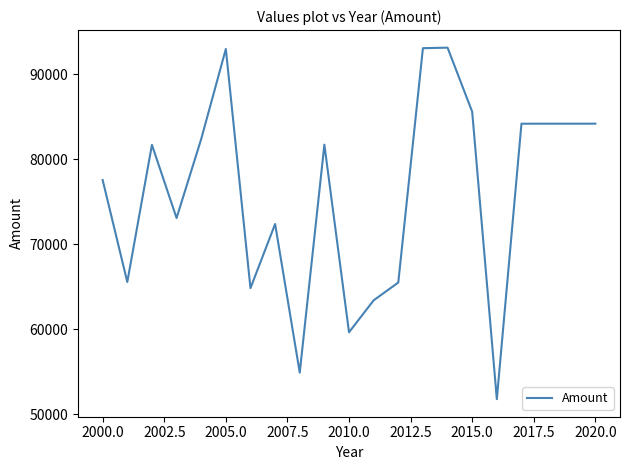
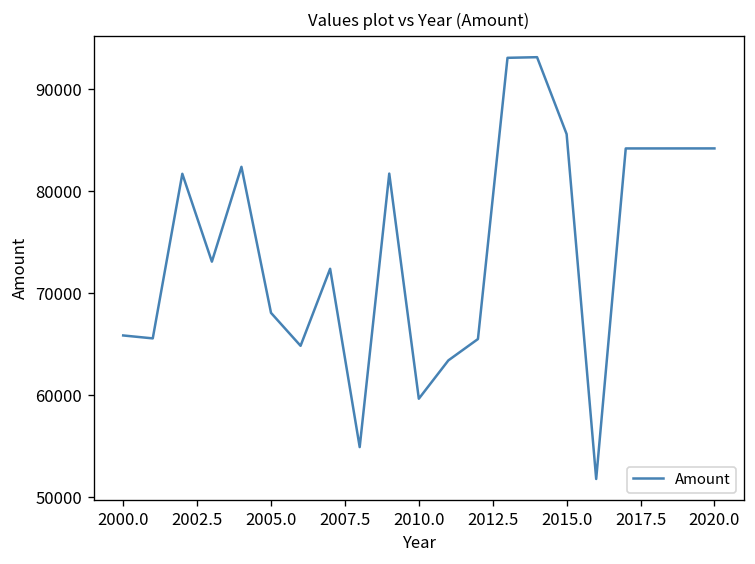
  {
-   "2000.0": 78000,
-   "2005.0": 93000,
+   "2000.0": 66000,
+   "2005.0": 68000,
    "2010.0": 60000,
    "2015.0": 86000,
    "2020.0": 84000
  }
